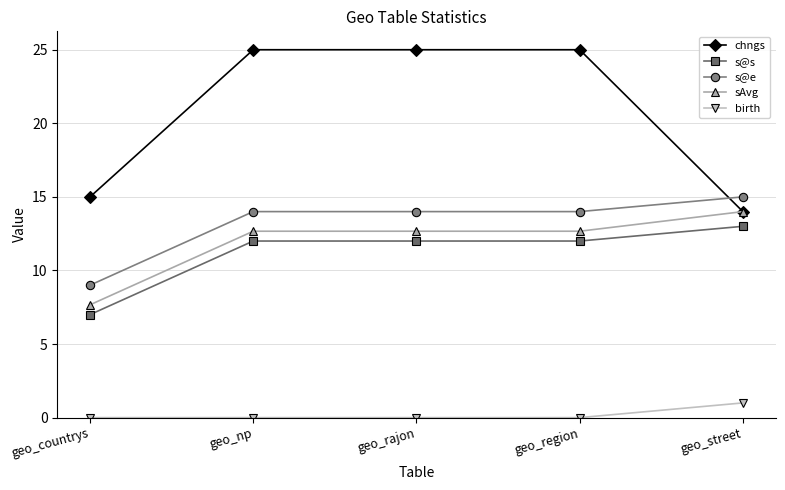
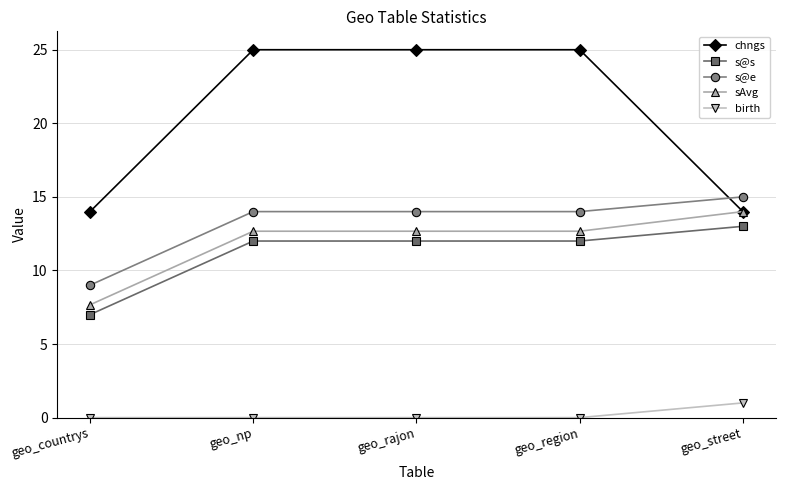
  {
    "chngs": {
-     "geo_countrys": 15,
+     "geo_countrys": 14,
      "geo_np": 25,
      "geo_rajon": 25,
      "geo_region": 25
    }
  }
